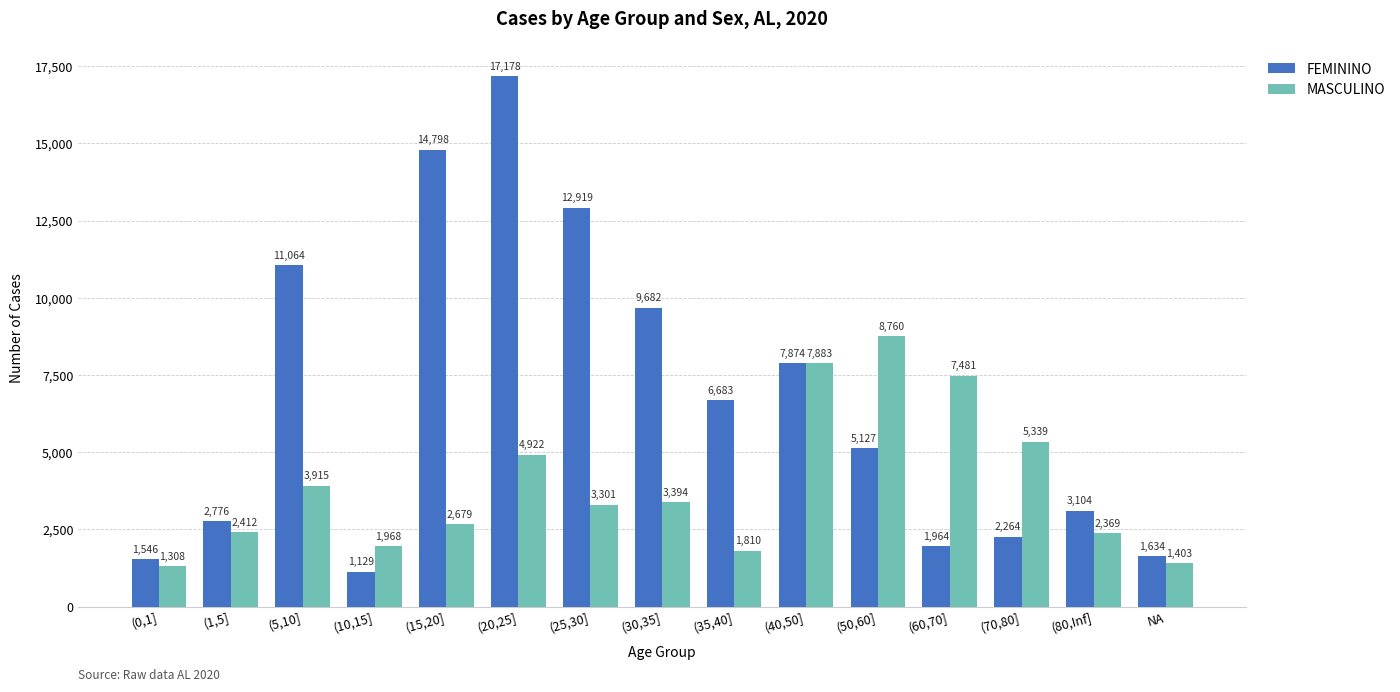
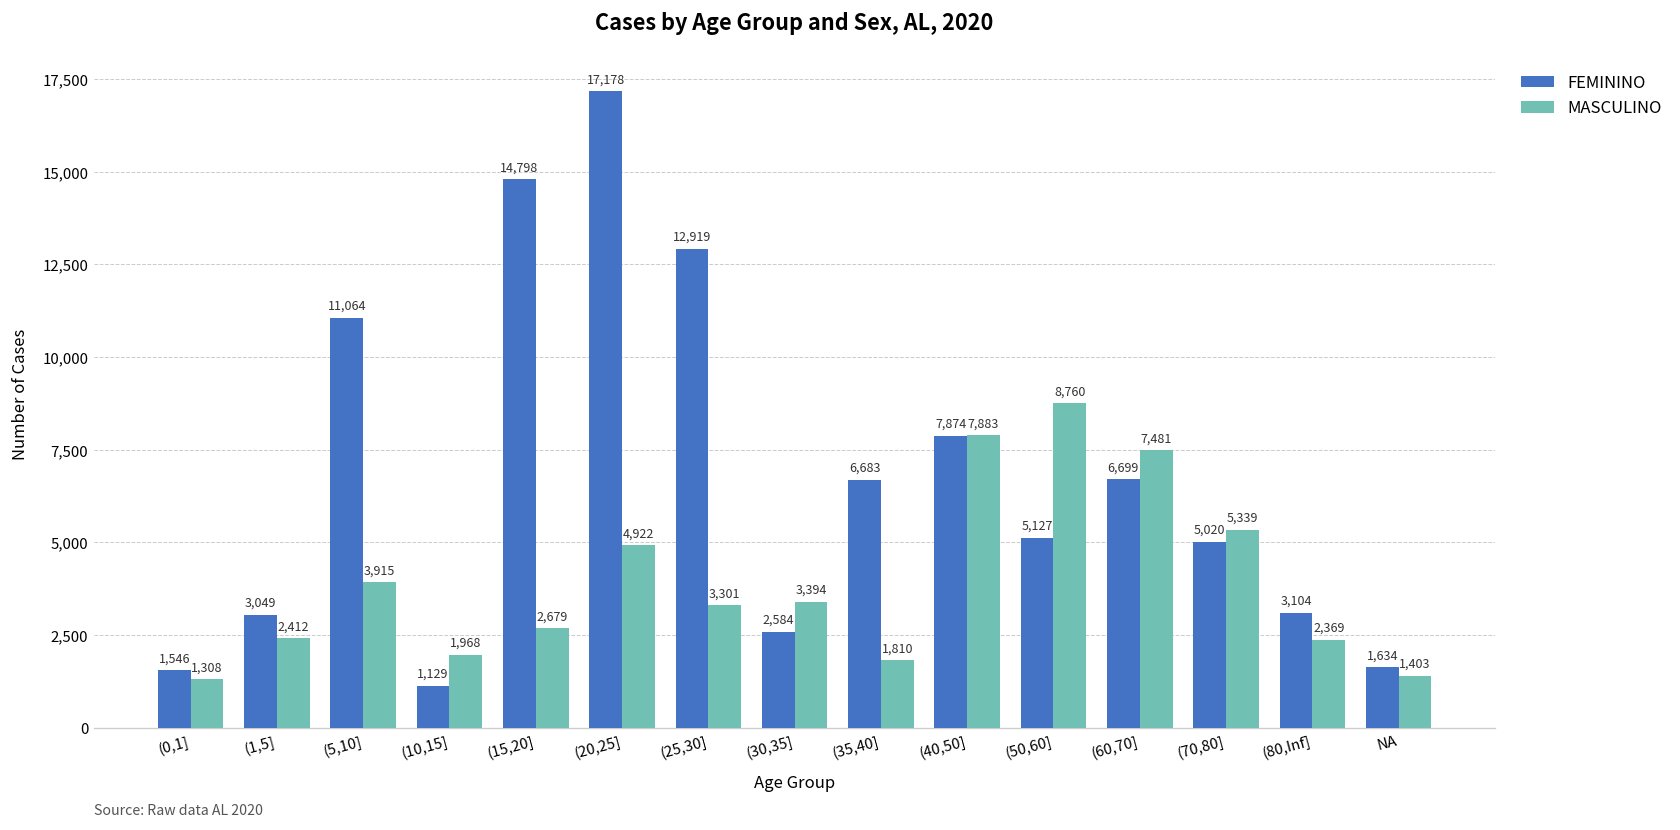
  {
    "FEMININO": {
      "(0,1]": "1,546",
-     "(1,5]": "2,776",
+     "(1,5]": "3,049",
      "(5,10]": "11,064",
      "(10,15]": "1,129",
      "(15,20]": "14,798",
      "(20,25]": "17,178",
      "(25,30]": "12,919",
-     "(30,35]": "9,682",
+     "(30,35]": "2,584",
      "(35,40]": "6,683",
      "(40,50]": "7,874",
      "(50,60]": "5,127",
-     "(60,70]": "1,964",
-     "(70,80]": "2,264",
+     "(60,70]": "6,699",
+     "(70,80]": "5,020",
      "(80,Inf]": "3,104",
      "NA": "1,634"
    },
    "MASCULINO": {
      "(0,1]": "1,308",
      "(1,5]": "2,412",
      "(5,10]": "3,915",
      "(10,15]": "1,968",
      "(15,20]": "2,679",
      "(20,25]": "4,922",
      "(25,30]": "3,301",
      "(30,35]": "3,394",
      "(35,40]": "1,810",
      "(40,50]": "7,883",
      "(50,60]": "8,760",
      "(60,70]": "7,481",
      "(70,80]": "5,339",
      "(80,Inf]": "2,369",
      "NA": "1,403"
    }
  }
